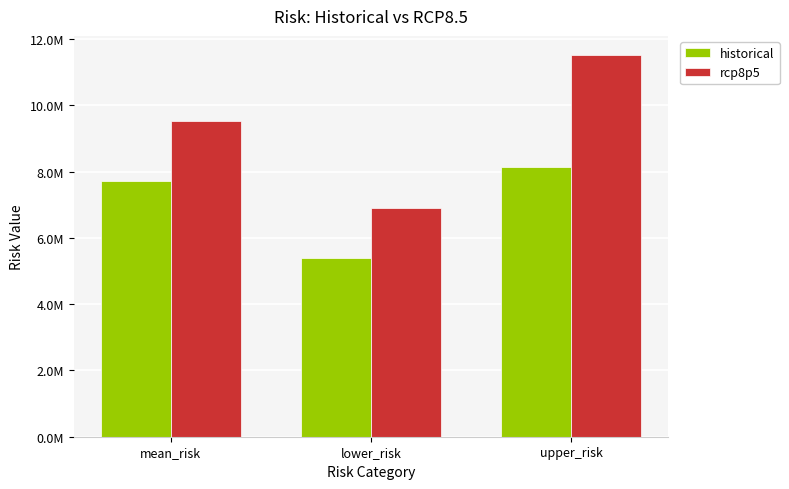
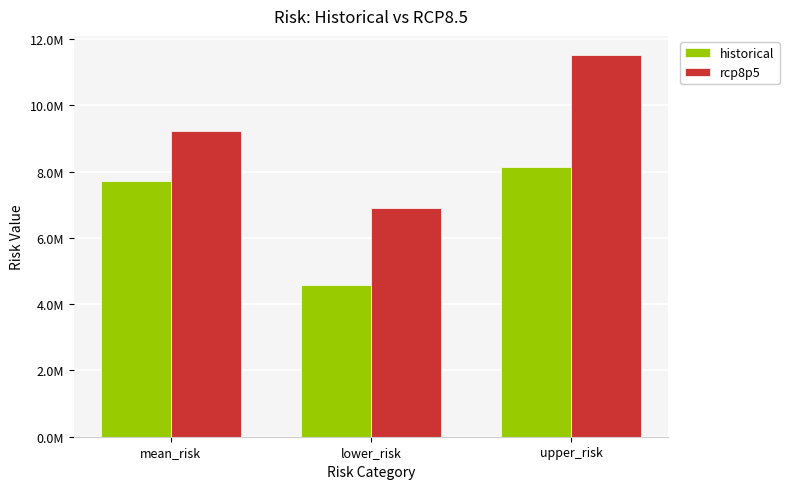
  {
    "historical": {
      "mean_risk": 7700000,
-     "lower_risk": 5400000,
+     "lower_risk": 4600000,
      "upper_risk": 8100000
    },
    "rcp8p5": {
-     "mean_risk": 9500000,
+     "mean_risk": 9200000,
      "lower_risk": 6900000,
      "upper_risk": 11500000
    }
  }
